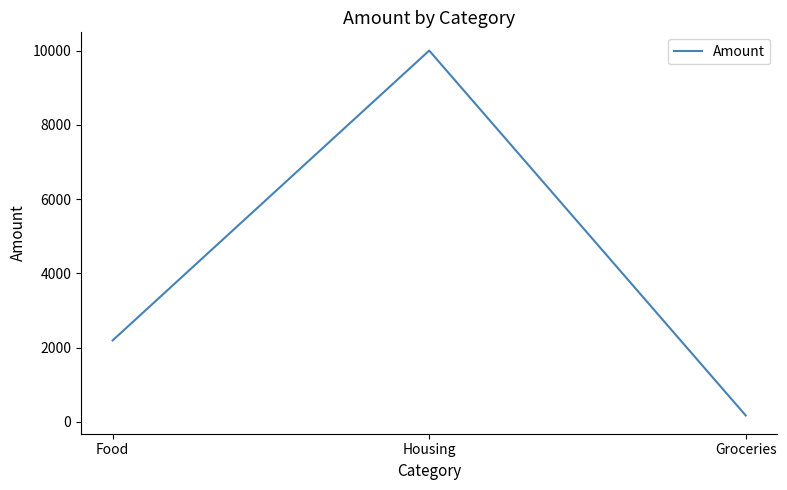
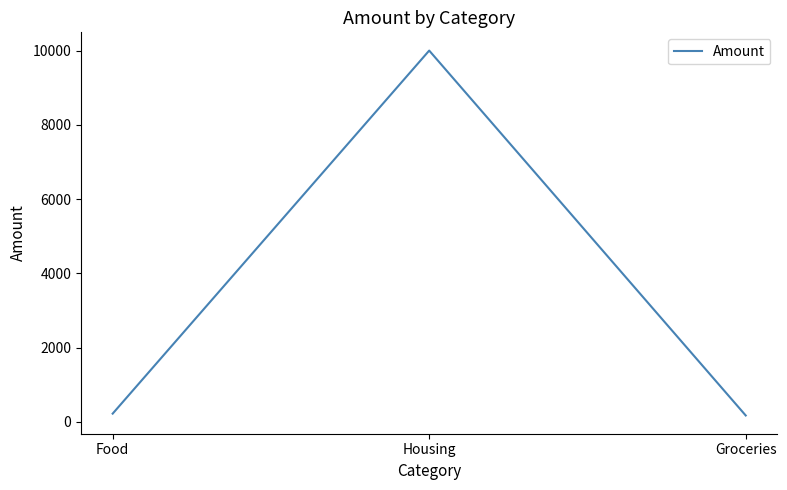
  {
-   "Food": 2200,
+   "Food": 200,
    "Housing": 10000,
    "Groceries": 200
  }
